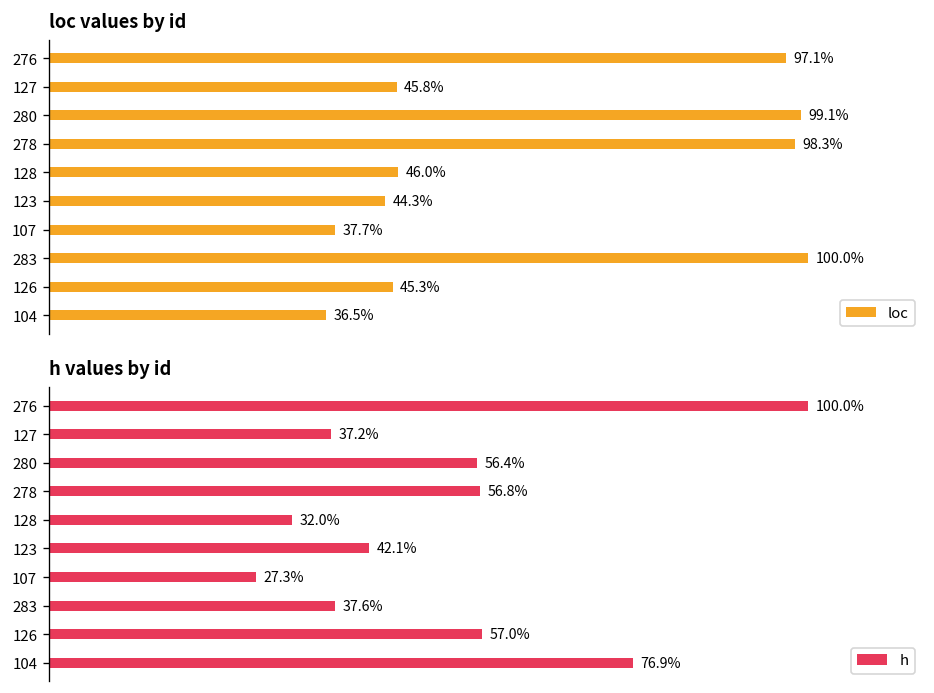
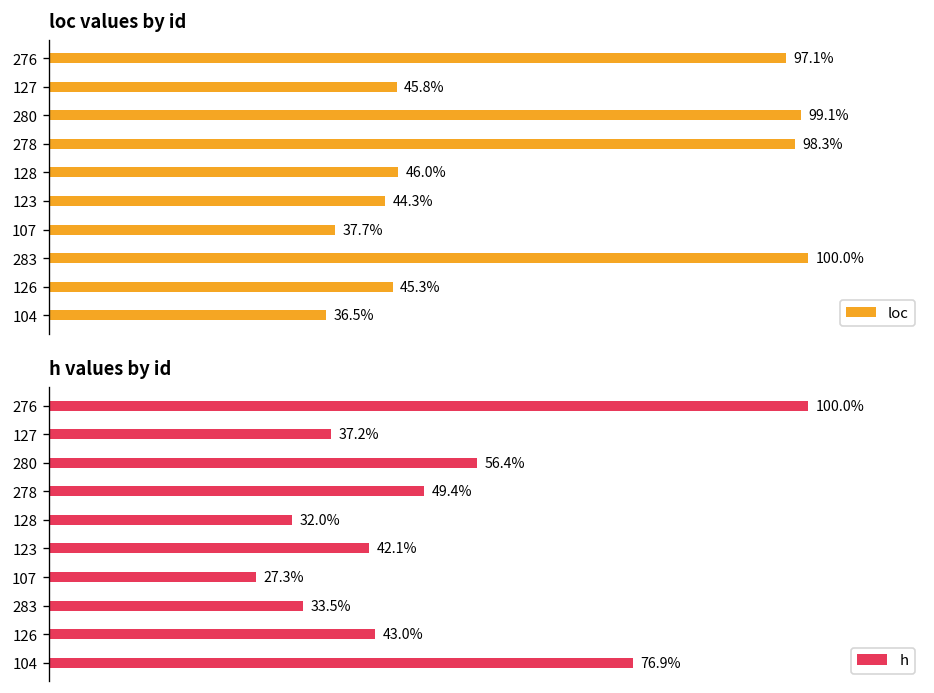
  {
    "loc values by id": {
      "276": "97.1%",
      "127": "45.8%",
      "280": "99.1%",
      "278": "98.3%",
      "128": "46.0%",
      "123": "44.3%",
      "107": "37.7%",
      "283": "100.0%",
      "126": "45.3%",
      "104": "36.5%"
    },
    "h values by id": {
      "276": "100.0%",
      "127": "37.2%",
      "280": "56.4%",
-     "278": "56.8%",
+     "278": "49.4%",
      "128": "32.0%",
      "123": "42.1%",
      "107": "27.3%",
-     "283": "37.6%",
-     "126": "57.0%",
+     "283": "33.5%",
+     "126": "43.0%",
      "104": "76.9%"
    }
  }
